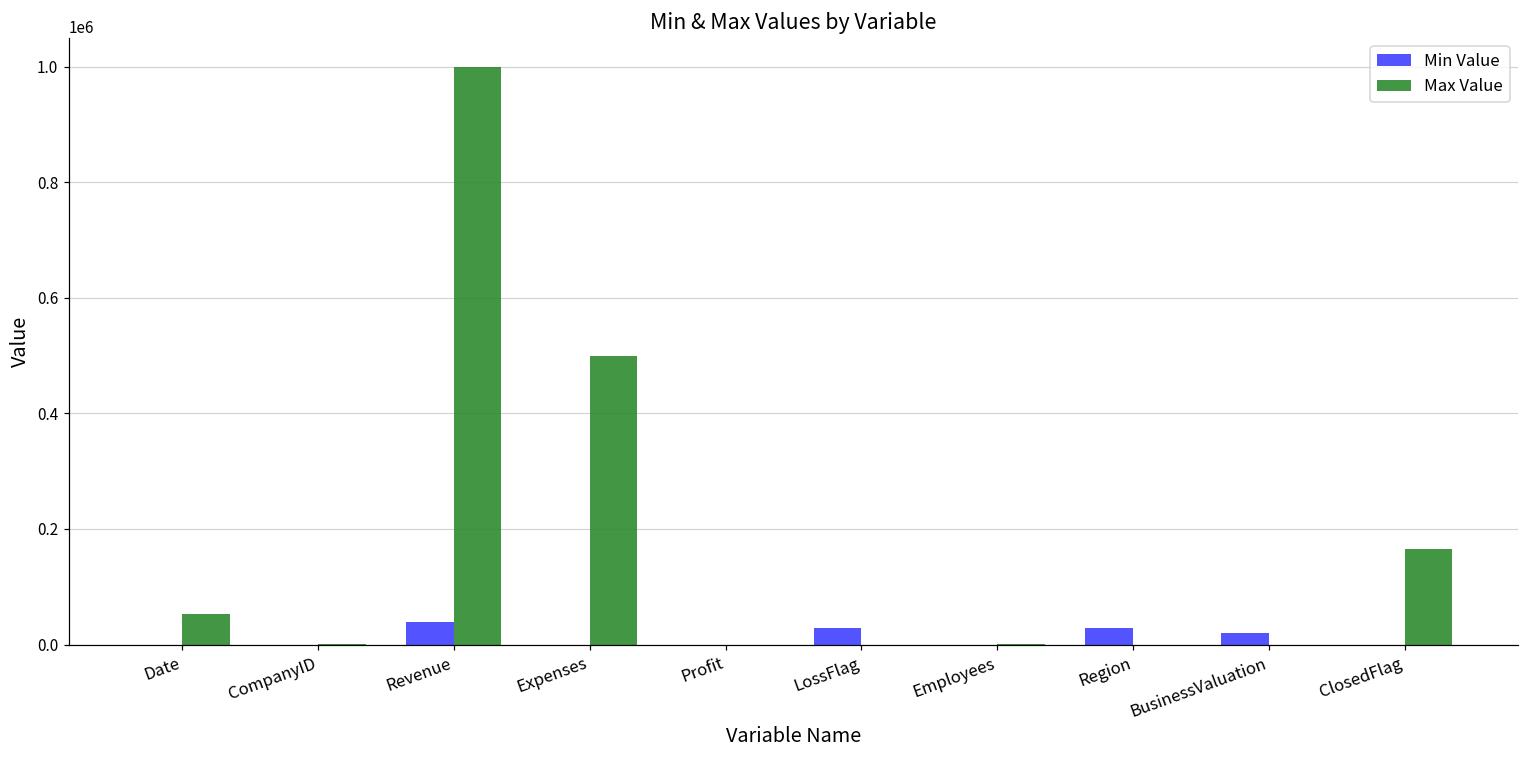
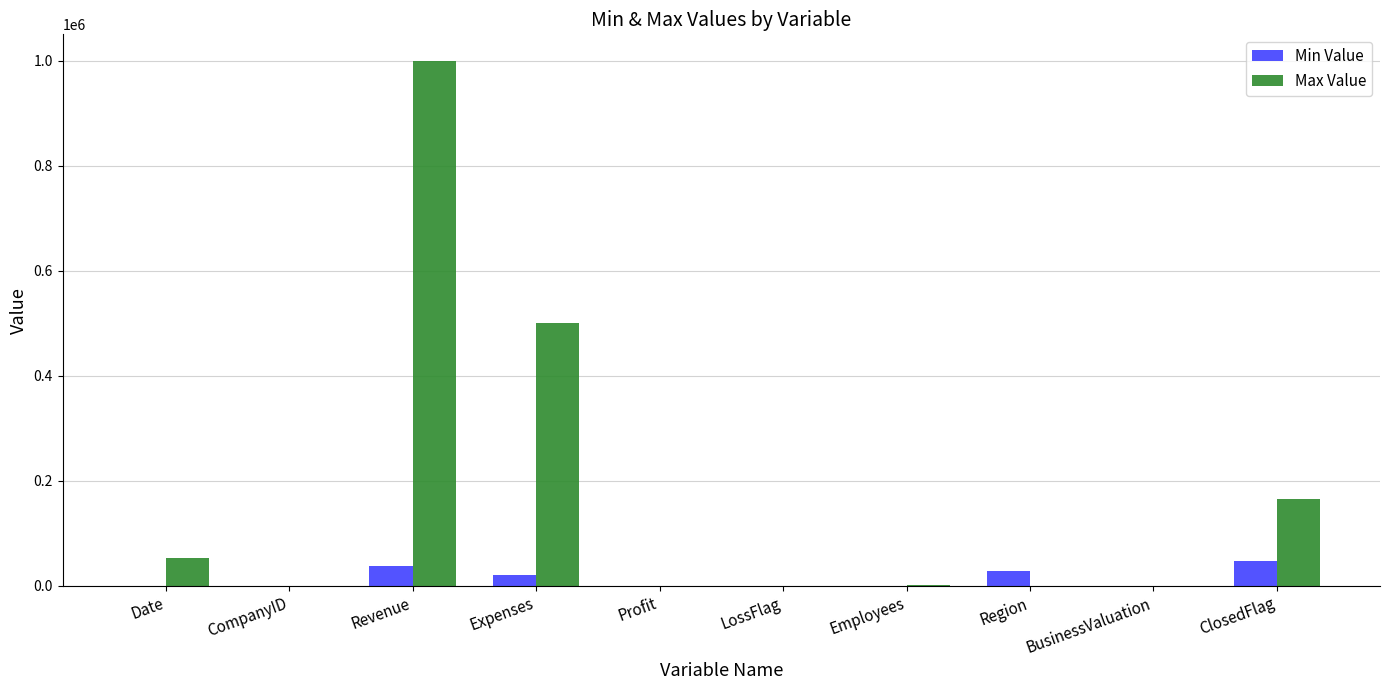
  {
    "Min Value": {
      "Date": 0,
      "CompanyID": 0,
      "Revenue": 40000,
-     "Expenses": 0,
+     "Expenses": 20000,
      "Profit": 0,
-     "LossFlag": 30000,
+     "LossFlag": 0,
      "Region": 30000,
-     "BusinessValuation": 20000,
-     "ClosedFlag": 0
+     "BusinessValuation": 0,
+     "ClosedFlag": 50000
    },
    "Max Value": {
      "Date": 50000,
      "Revenue": 1000000,
      "Expenses": 500000,
      "Profit": 0,
      "Region": 0,
      "BusinessValuation": 0,
      "ClosedFlag": 170000
    }
  }
